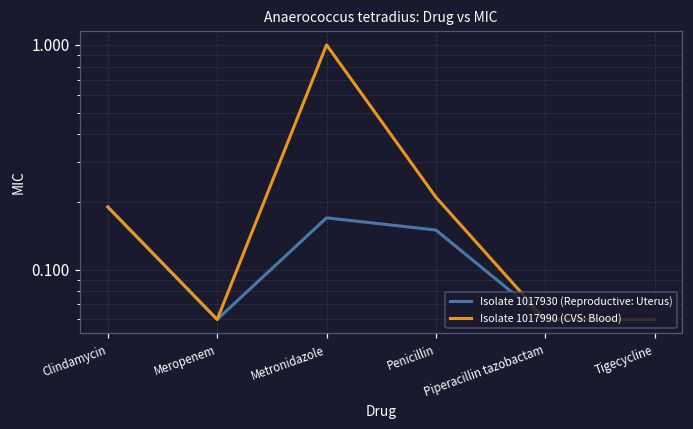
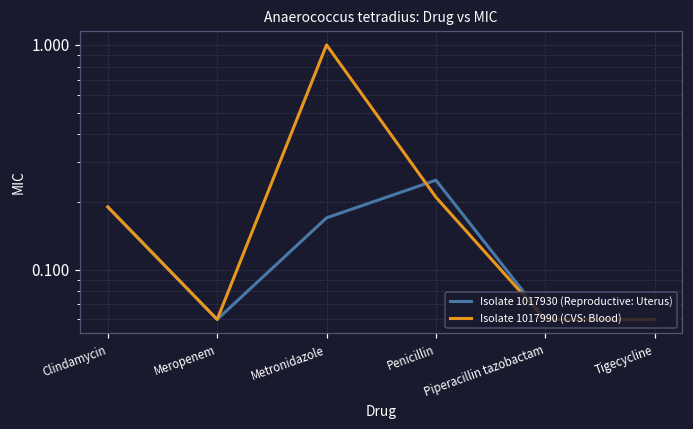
  {
    "Isolate 1017930 (Reproductive: Uterus)": {
      "Metronidazole": 0.17,
-     "Penicillin": 0.15
+     "Penicillin": 0.25
    },
    "Isolate 1017990 (CVS: Blood)": {
      "Metronidazole": 1.0,
      "Penicillin": 0.21
    }
  }
